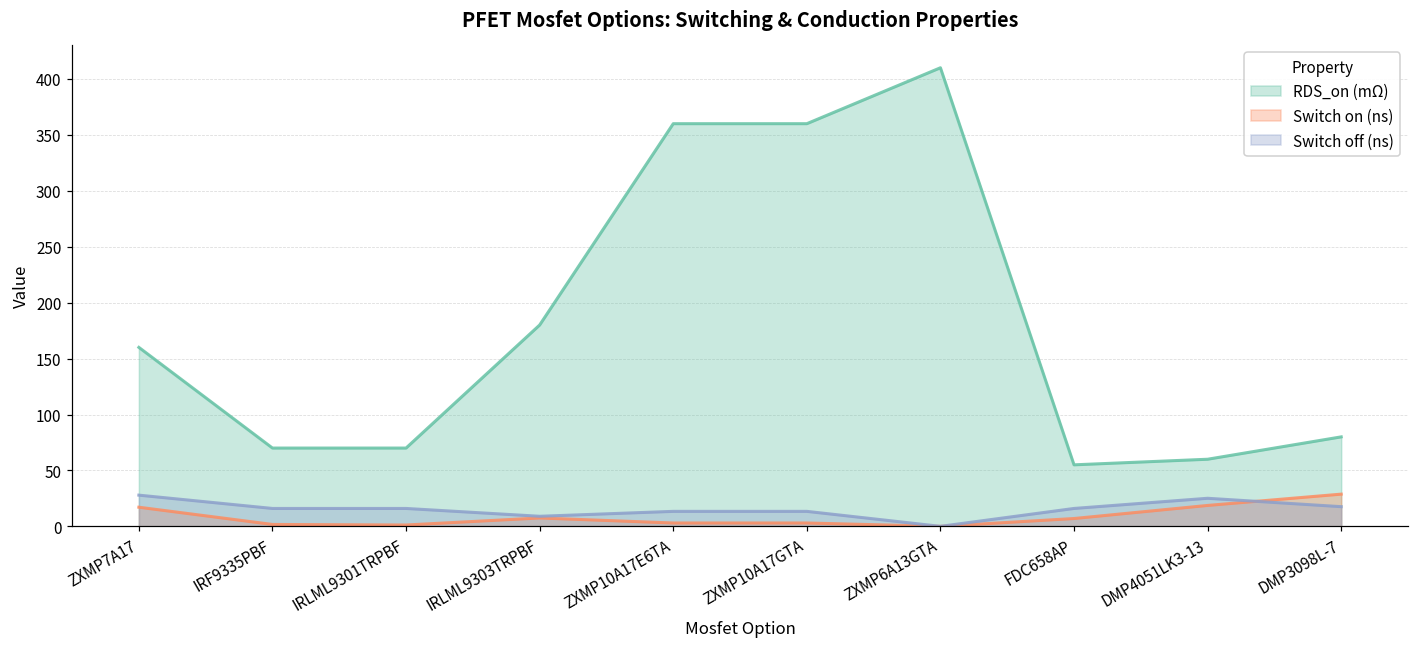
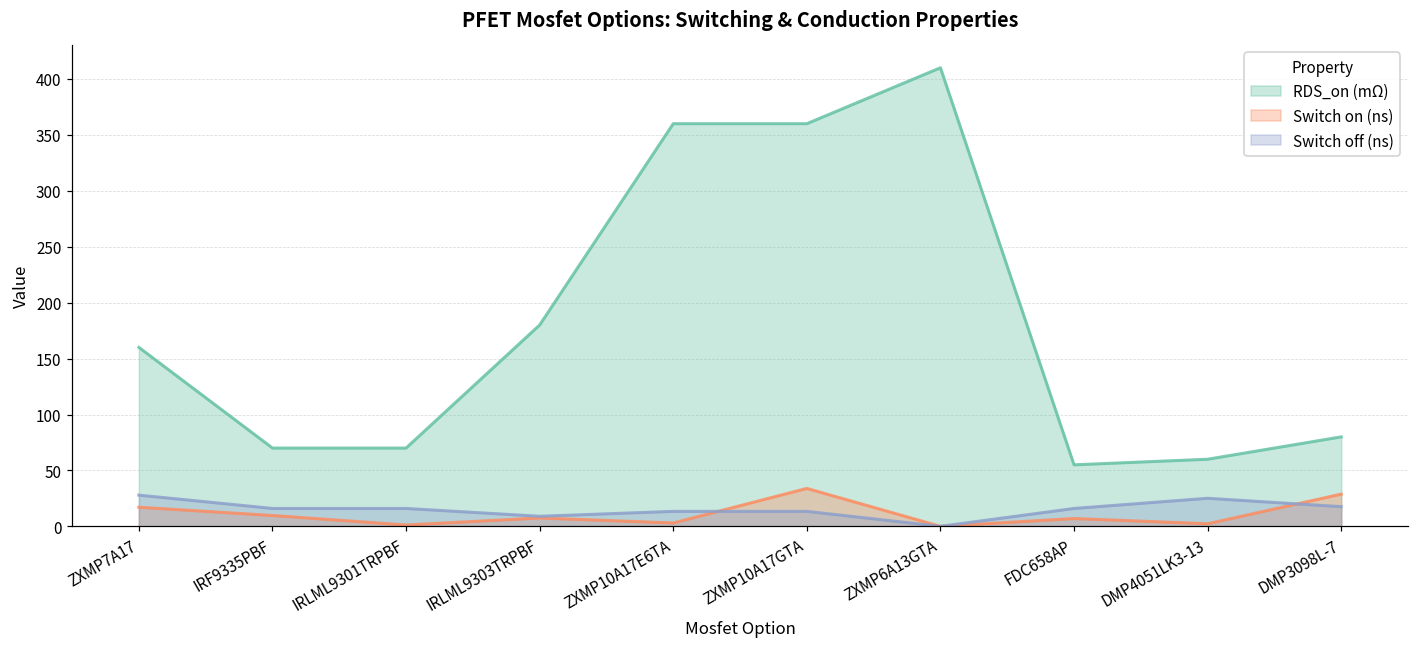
  {
    "Switch on (ns)": {
      "ZXMP7A17": 17,
-     "IRF9335PBF": 2,
+     "IRF9335PBF": 10,
      "IRLML9301TRPBF": 1,
      "ZXMP10A17E6TA": 3,
-     "ZXMP10A17GTA": 3,
+     "ZXMP10A17GTA": 34,
      "FDC658AP": 7,
-     "DMP4051LK3-13": 19,
+     "DMP4051LK3-13": 2,
      "DMP3098L-7": 29
    }
  }
